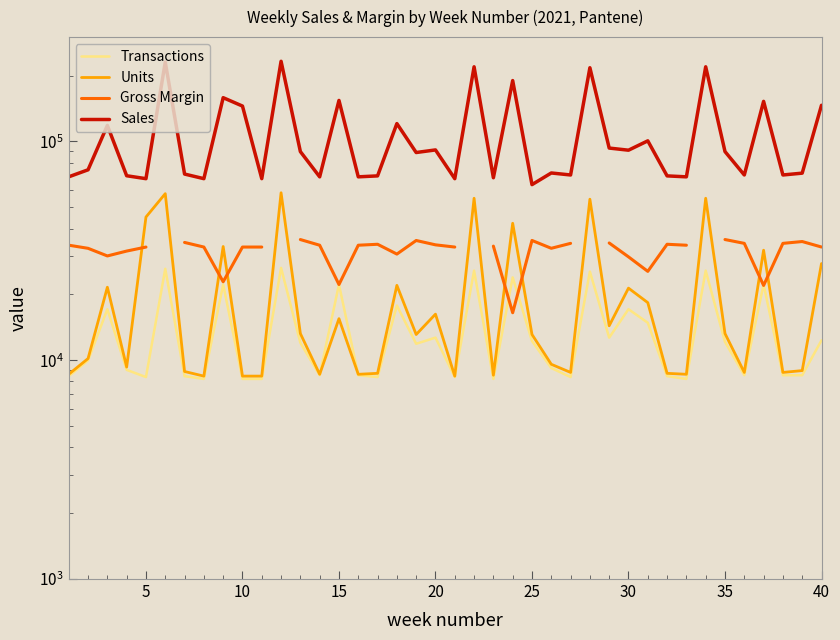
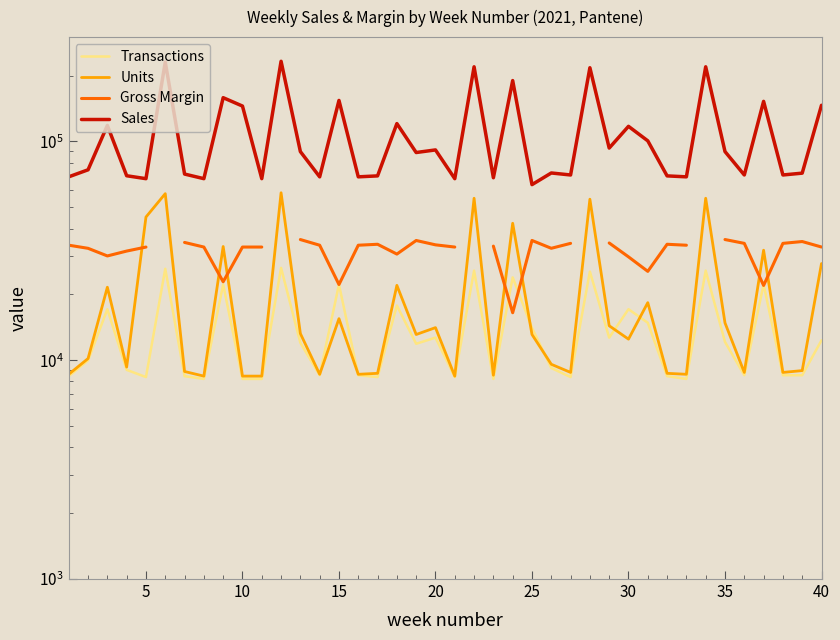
  {
    "Transactions": {
      "5": 8400,
      "10": 8200,
      "20": 13000,
-     "25": 12000,
+     "25": 14000,
      "30": 17000,
      "35": 12000,
      "40": 12000
    },
    "Units": {
      "5": 45000,
      "10": 8500,
      "15": 15000,
-     "20": 16000,
+     "20": 14000,
      "25": 13000,
-     "30": 21000,
-     "35": 13000,
+     "30": 12000,
+     "35": 15000,
      "40": 28000
    },
    "Gross Margin": {
      "5": 33000,
      "10": 33000,
      "20": 34000,
      "25": 35000,
      "30": 30000,
      "35": 36000,
      "40": 33000
    },
    "Sales": {
      "5": 68000,
      "10": 150000,
      "15": 150000,
      "20": 92000,
      "25": 64000,
-     "30": 91000,
+     "30": 120000,
      "35": 90000,
      "40": 150000
    }
  }
